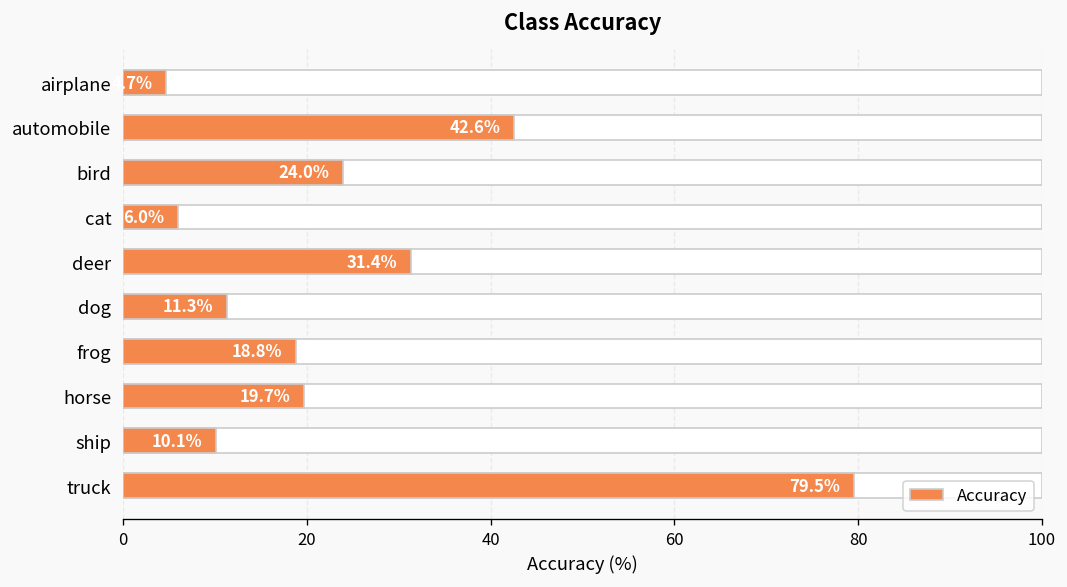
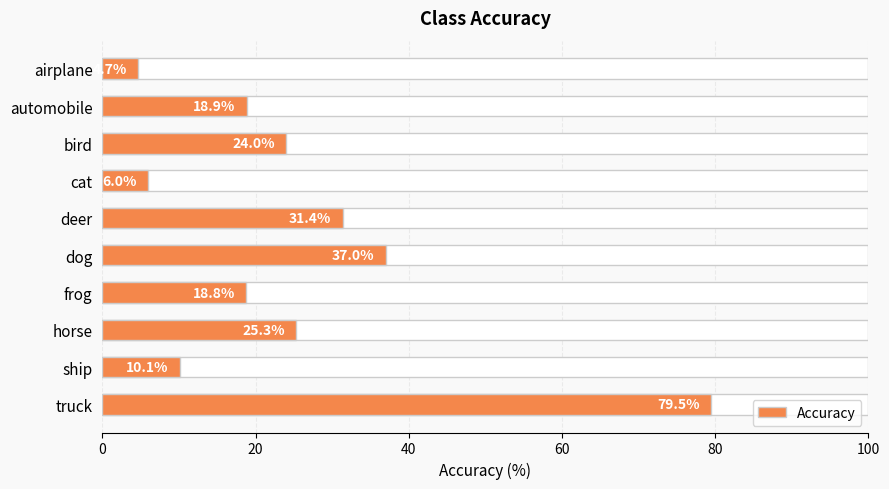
  {
    "Accuracy": {
-     "automobile": "42.6%",
-     "dog": "11.3%",
-     "horse": "19.7%"
+     "automobile": "18.9%",
+     "dog": "37.0%",
+     "horse": "25.3%"
    }
  }
